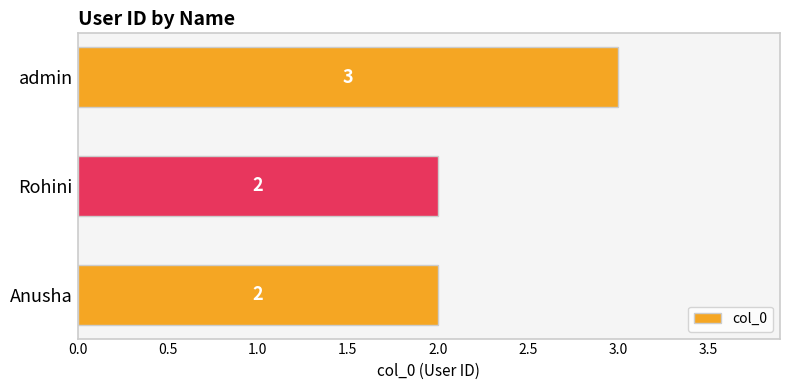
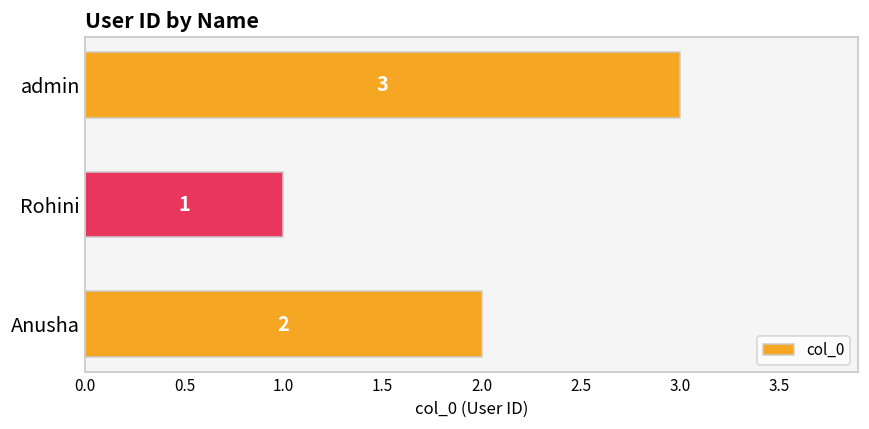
  {
    "admin": 3,
-   "Rohini": 2,
+   "Rohini": 1,
    "Anusha": 2
  }
